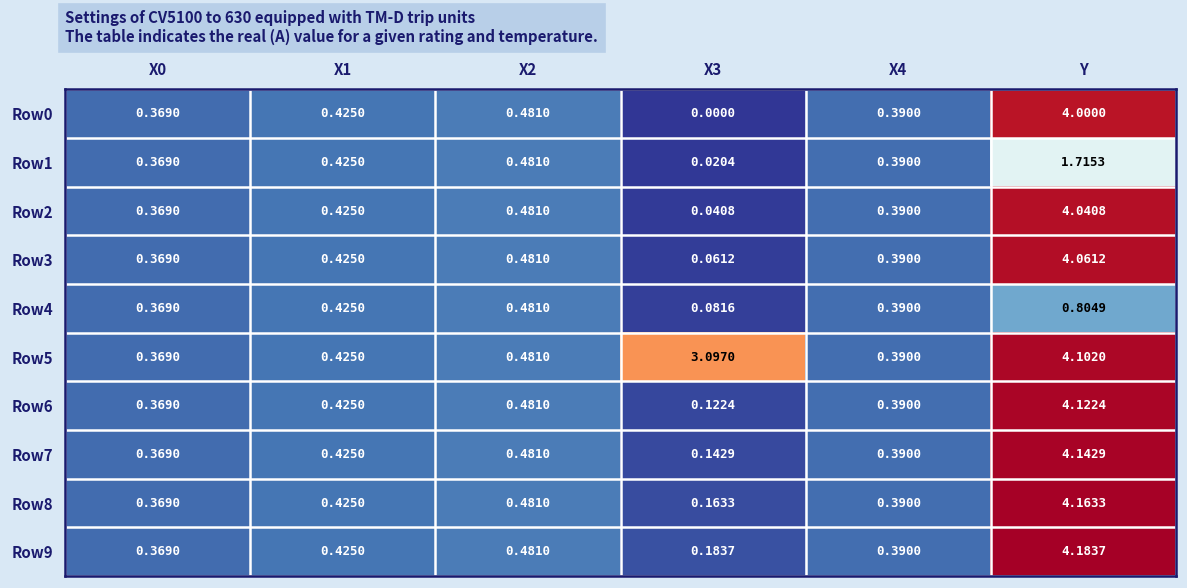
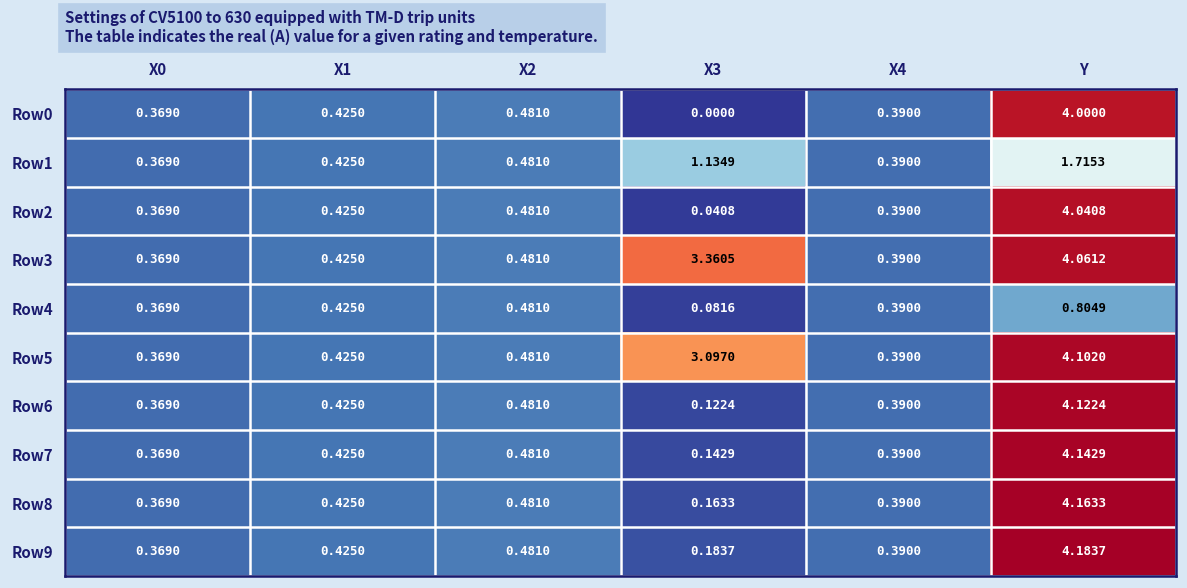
  {
    "Row0": {
      "X0": 0.3690,
      "X1": 0.4250,
      "X2": 0.4810,
      "X3": 0.0000,
      "X4": 0.3900,
      "Y": 4.0000
    },
    "Row1": {
      "X0": 0.3690,
      "X1": 0.4250,
      "X2": 0.4810,
-     "X3": 0.0204,
+     "X3": 1.1349,
      "X4": 0.3900,
      "Y": 1.7153
    },
    "Row2": {
      "X0": 0.3690,
      "X1": 0.4250,
      "X2": 0.4810,
      "X3": 0.0408,
      "X4": 0.3900,
      "Y": 4.0408
    },
    "Row3": {
      "X0": 0.3690,
      "X1": 0.4250,
      "X2": 0.4810,
-     "X3": 0.0612,
+     "X3": 3.3605,
      "X4": 0.3900,
      "Y": 4.0612
    },
    "Row4": {
      "X0": 0.3690,
      "X1": 0.4250,
      "X2": 0.4810,
      "X3": 0.0816,
      "X4": 0.3900,
      "Y": 0.8049
    },
    "Row5": {
      "X0": 0.3690,
      "X1": 0.4250,
      "X2": 0.4810,
      "X3": 3.0970,
      "X4": 0.3900,
      "Y": 4.1020
    },
    "Row6": {
      "X0": 0.3690,
      "X1": 0.4250,
      "X2": 0.4810,
      "X3": 0.1224,
      "X4": 0.3900,
      "Y": 4.1224
    },
    "Row7": {
      "X0": 0.3690,
      "X1": 0.4250,
      "X2": 0.4810,
      "X3": 0.1429,
      "X4": 0.3900,
      "Y": 4.1429
    },
    "Row8": {
      "X0": 0.3690,
      "X1": 0.4250,
      "X2": 0.4810,
      "X3": 0.1633,
      "X4": 0.3900,
      "Y": 4.1633
    },
    "Row9": {
      "X0": 0.3690,
      "X1": 0.4250,
      "X2": 0.4810,
      "X3": 0.1837,
      "X4": 0.3900,
      "Y": 4.1837
    }
  }
